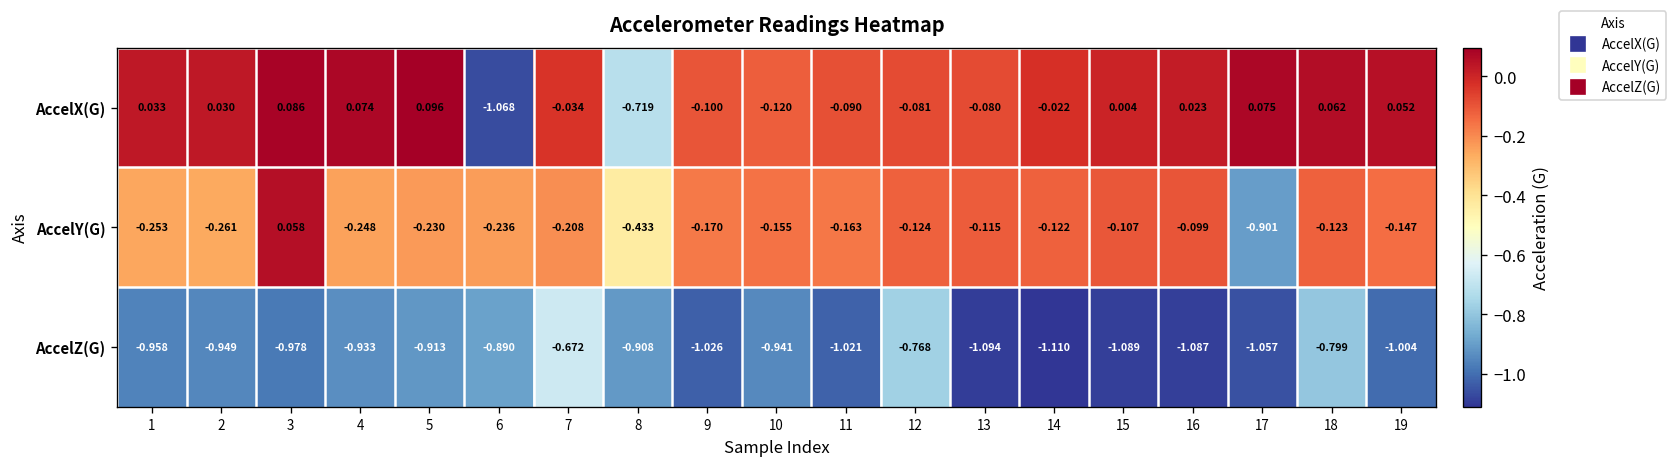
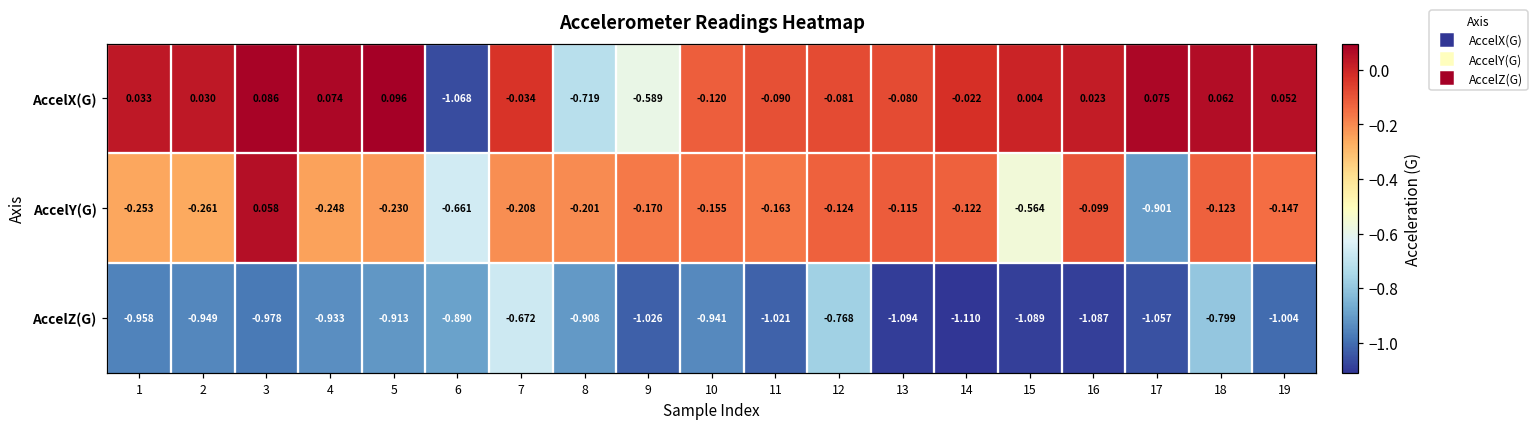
  {
    "AccelX(G)": {
      "1": 0.033,
      "2": 0.030,
      "3": 0.086,
      "4": 0.074,
      "5": 0.096,
      "6": -1.068,
      "7": -0.034,
      "8": -0.719,
-     "9": -0.100,
+     "9": -0.589,
      "10": -0.120,
      "11": -0.090,
      "12": -0.081,
      "13": -0.080,
      "14": -0.022,
      "15": 0.004,
      "16": 0.023,
      "17": 0.075,
      "18": 0.062,
      "19": 0.052
    },
    "AccelY(G)": {
      "1": -0.253,
      "2": -0.261,
      "3": 0.058,
      "4": -0.248,
      "5": -0.230,
-     "6": -0.236,
+     "6": -0.661,
      "7": -0.208,
-     "8": -0.433,
+     "8": -0.201,
      "9": -0.170,
      "10": -0.155,
      "11": -0.163,
      "12": -0.124,
      "13": -0.115,
      "14": -0.122,
-     "15": -0.107,
+     "15": -0.564,
      "16": -0.099,
      "17": -0.901,
      "18": -0.123,
      "19": -0.147
    },
    "AccelZ(G)": {
      "1": -0.958,
      "2": -0.949,
      "3": -0.978,
      "4": -0.933,
      "5": -0.913,
      "6": -0.890,
      "7": -0.672,
      "8": -0.908,
      "9": -1.026,
      "10": -0.941,
      "11": -1.021,
      "12": -0.768,
      "13": -1.094,
      "14": -1.110,
      "15": -1.089,
      "16": -1.087,
      "17": -1.057,
      "18": -0.799,
      "19": -1.004
    }
  }
